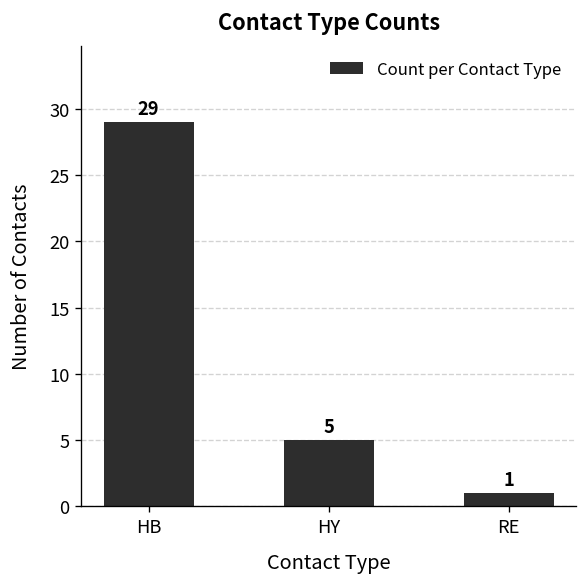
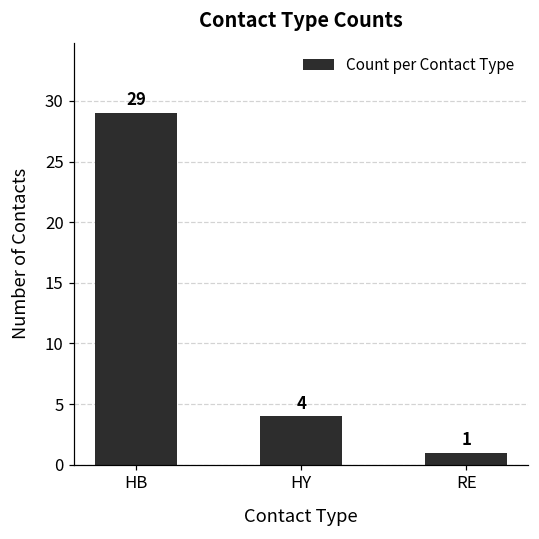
  {
    "HB": 29,
-   "HY": 5,
+   "HY": 4,
    "RE": 1
  }
